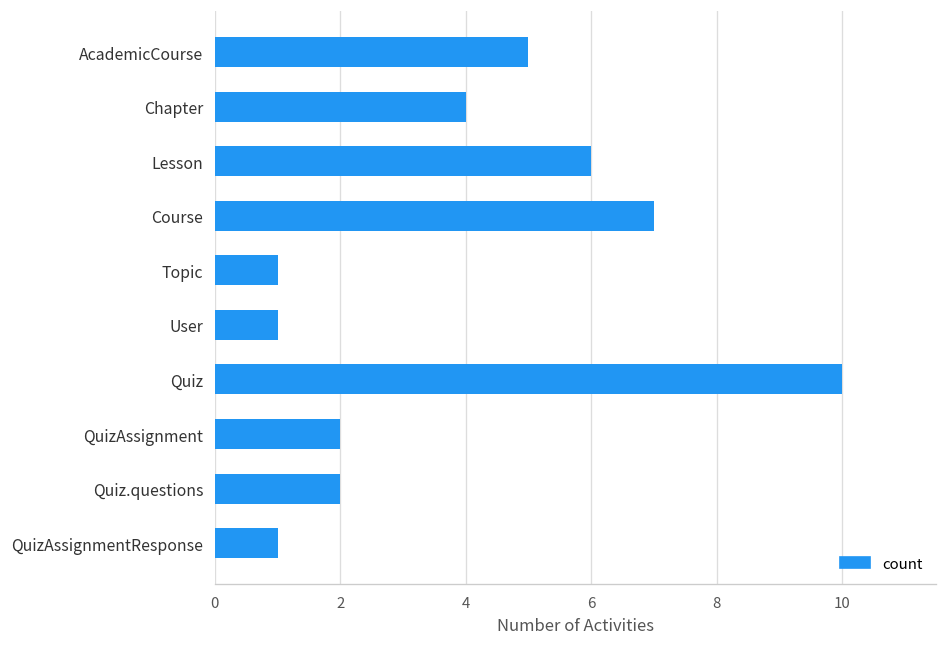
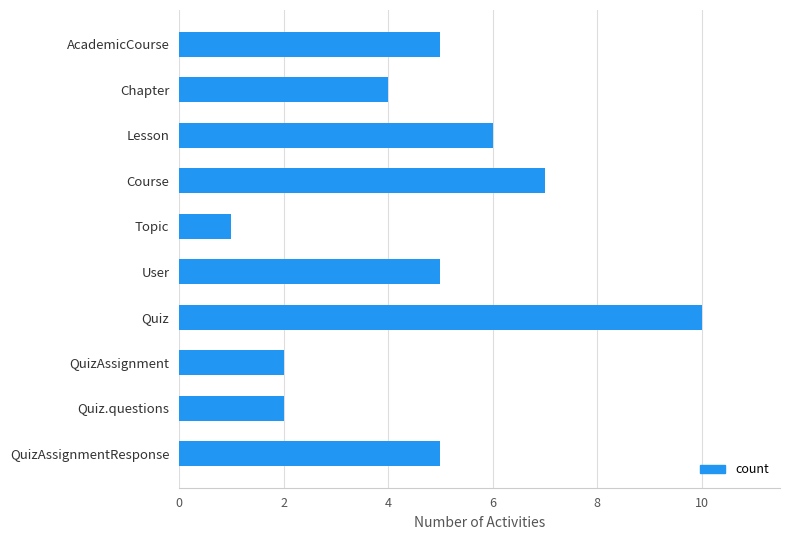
  {
    "AcademicCourse": 5,
    "Chapter": 4,
    "Lesson": 6,
    "Course": 7,
    "Topic": 1,
-   "User": 1,
+   "User": 5,
    "Quiz": 10,
    "QuizAssignment": 2,
    "Quiz.questions": 2,
-   "QuizAssignmentResponse": 1
+   "QuizAssignmentResponse": 5
  }
